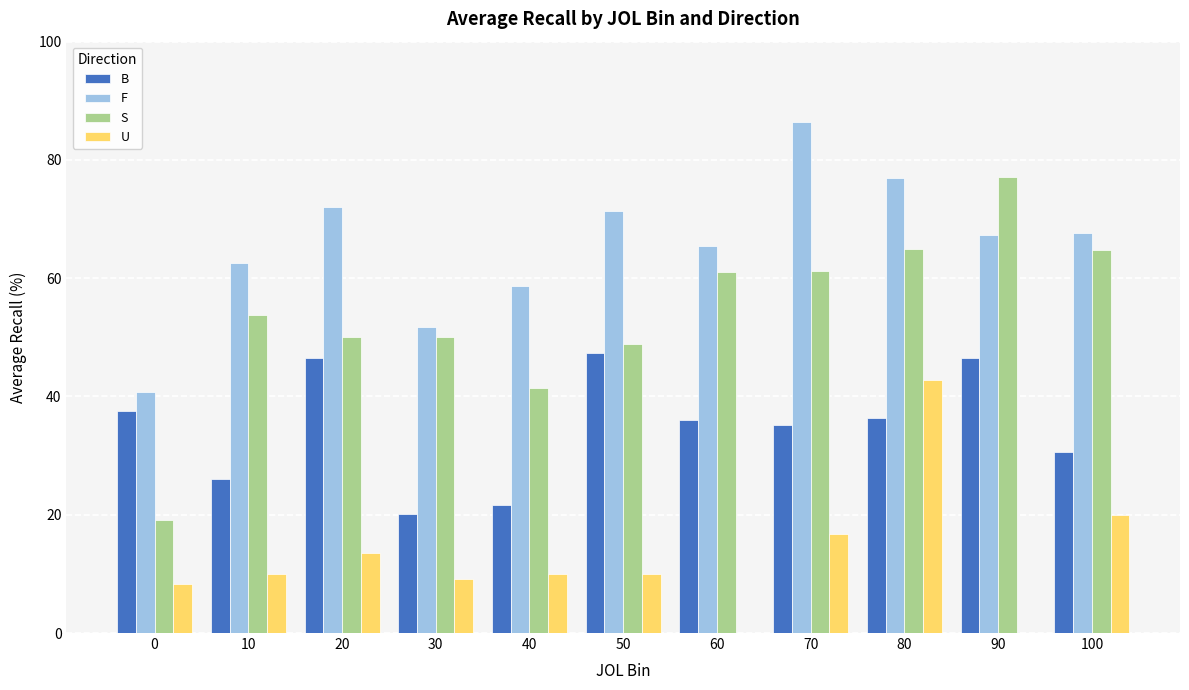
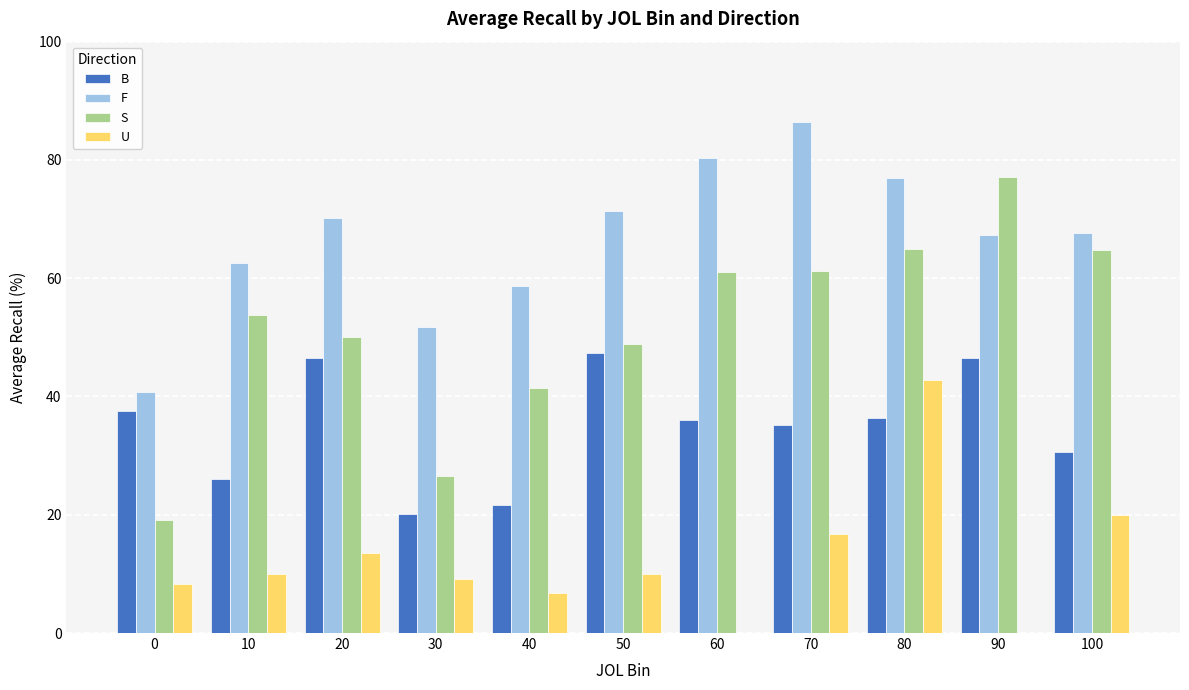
  {
    "B": {
      "0": 38,
      "10": 26,
      "20": 46,
      "30": 20,
      "40": 22,
      "50": 47,
      "60": 36,
      "70": 35,
      "80": 36,
      "90": 47,
      "100": 31
    },
    "F": {
      "0": 41,
      "10": 63,
-     "20": 72,
+     "20": 70,
      "30": 52,
      "40": 59,
      "50": 71,
-     "60": 65,
+     "60": 80,
      "70": 86,
      "80": 77,
      "90": 67,
      "100": 68
    },
    "S": {
      "0": 19,
      "10": 54,
      "20": 50,
-     "30": 50,
+     "30": 27,
      "40": 41,
      "50": 49,
      "60": 61,
      "70": 61,
      "80": 65,
      "90": 77,
      "100": 65
    },
    "U": {
      "0": 8,
      "10": 10,
      "20": 14,
      "30": 9,
-     "40": 10,
+     "40": 7,
      "50": 10,
      "60": 0,
      "70": 17,
      "80": 43,
      "90": 0,
      "100": 20
    }
  }
